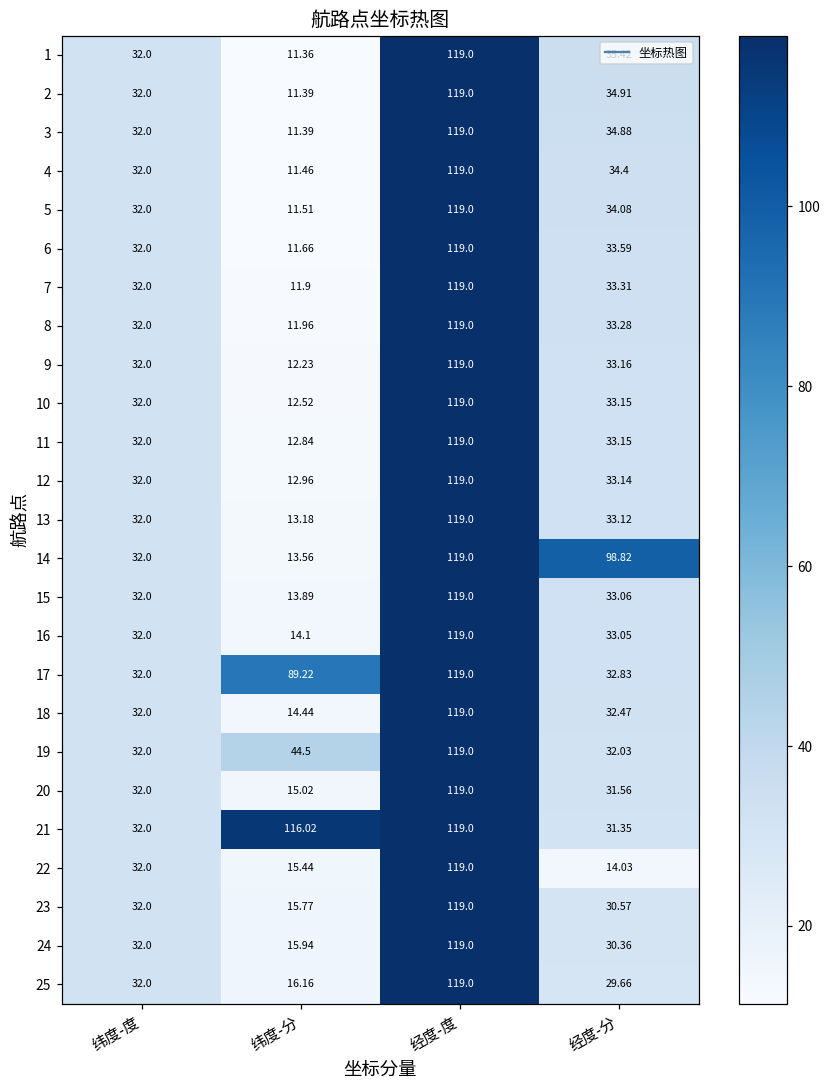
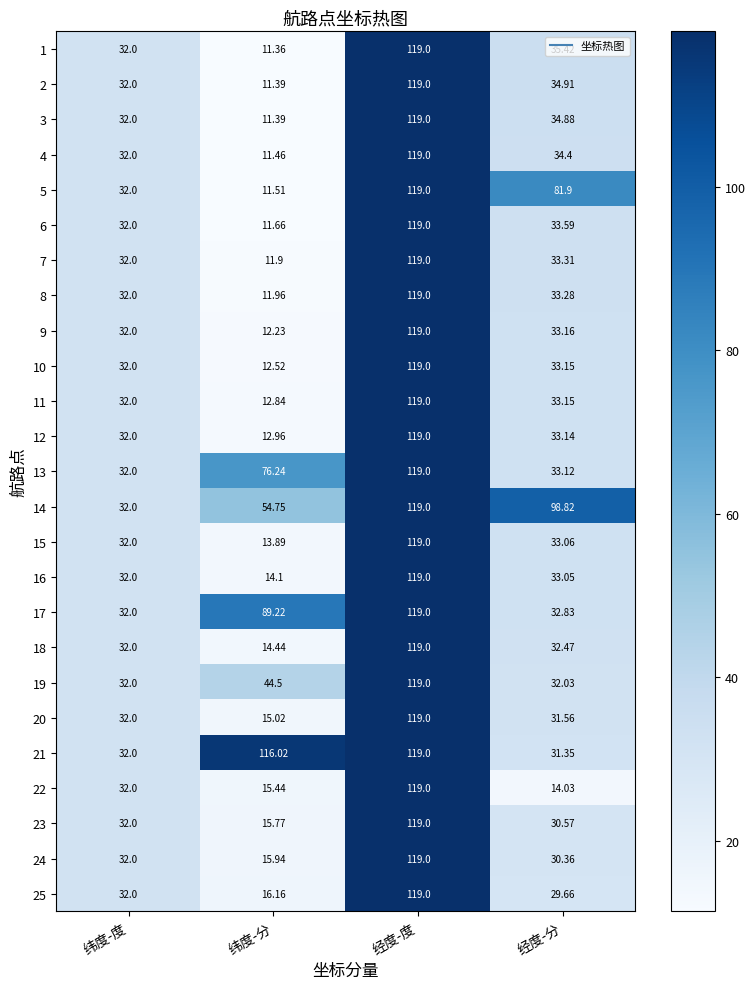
  {
    "1": {
      "纬度-度": 32.0,
      "纬度-分": 11.36,
      "经度-度": 119.0
    },
    "2": {
      "纬度-度": 32.0,
      "纬度-分": 11.39,
      "经度-度": 119.0,
      "经度-分": 34.91
    },
    "3": {
      "纬度-度": 32.0,
      "纬度-分": 11.39,
      "经度-度": 119.0,
      "经度-分": 34.88
    },
    "4": {
      "纬度-度": 32.0,
      "纬度-分": 11.46,
      "经度-度": 119.0,
      "经度-分": 34.4
    },
    "5": {
      "纬度-度": 32.0,
      "纬度-分": 11.51,
      "经度-度": 119.0,
-     "经度-分": 34.08
+     "经度-分": 81.9
    },
    "6": {
      "纬度-度": 32.0,
      "纬度-分": 11.66,
      "经度-度": 119.0,
      "经度-分": 33.59
    },
    "7": {
      "纬度-度": 32.0,
      "纬度-分": 11.9,
      "经度-度": 119.0,
      "经度-分": 33.31
    },
    "8": {
      "纬度-度": 32.0,
      "纬度-分": 11.96,
      "经度-度": 119.0,
      "经度-分": 33.28
    },
    "9": {
      "纬度-度": 32.0,
      "纬度-分": 12.23,
      "经度-度": 119.0,
      "经度-分": 33.16
    },
    "10": {
      "纬度-度": 32.0,
      "纬度-分": 12.52,
      "经度-度": 119.0,
      "经度-分": 33.15
    },
    "11": {
      "纬度-度": 32.0,
      "纬度-分": 12.84,
      "经度-度": 119.0,
      "经度-分": 33.15
    },
    "12": {
      "纬度-度": 32.0,
      "纬度-分": 12.96,
      "经度-度": 119.0,
      "经度-分": 33.14
    },
    "13": {
      "纬度-度": 32.0,
-     "纬度-分": 13.18,
+     "纬度-分": 76.24,
      "经度-度": 119.0,
      "经度-分": 33.12
    },
    "14": {
      "纬度-度": 32.0,
-     "纬度-分": 13.56,
+     "纬度-分": 54.75,
      "经度-度": 119.0,
      "经度-分": 98.82
    },
    "15": {
      "纬度-度": 32.0,
      "纬度-分": 13.89,
      "经度-度": 119.0,
      "经度-分": 33.06
    },
    "16": {
      "纬度-度": 32.0,
      "纬度-分": 14.1,
      "经度-度": 119.0,
      "经度-分": 33.05
    },
    "17": {
      "纬度-度": 32.0,
      "纬度-分": 89.22,
      "经度-度": 119.0,
      "经度-分": 32.83
    },
    "18": {
      "纬度-度": 32.0,
      "纬度-分": 14.44,
      "经度-度": 119.0,
      "经度-分": 32.47
    },
    "19": {
      "纬度-度": 32.0,
      "纬度-分": 44.5,
      "经度-度": 119.0,
      "经度-分": 32.03
    },
    "20": {
      "纬度-度": 32.0,
      "纬度-分": 15.02,
      "经度-度": 119.0,
      "经度-分": 31.56
    },
    "21": {
      "纬度-度": 32.0,
      "纬度-分": 116.02,
      "经度-度": 119.0,
      "经度-分": 31.35
    },
    "22": {
      "纬度-度": 32.0,
      "纬度-分": 15.44,
      "经度-度": 119.0,
      "经度-分": 14.03
    },
    "23": {
      "纬度-度": 32.0,
      "纬度-分": 15.77,
      "经度-度": 119.0,
      "经度-分": 30.57
    },
    "24": {
      "纬度-度": 32.0,
      "纬度-分": 15.94,
      "经度-度": 119.0,
      "经度-分": 30.36
    },
    "25": {
      "纬度-度": 32.0,
      "纬度-分": 16.16,
      "经度-度": 119.0,
      "经度-分": 29.66
    }
  }
